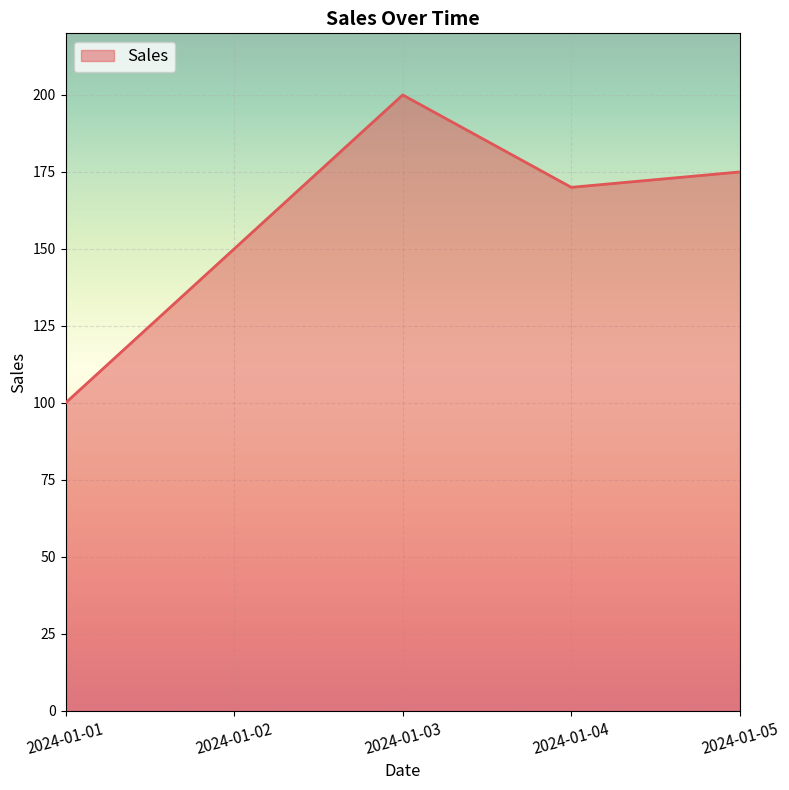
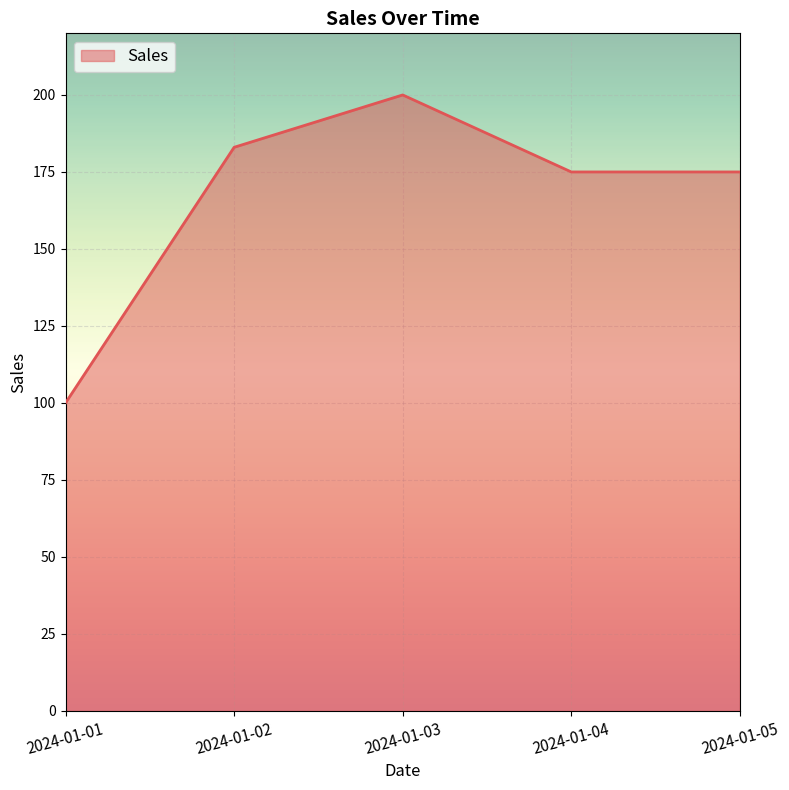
  {
    "2024-01-01": 100,
-   "2024-01-02": 150,
+   "2024-01-02": 183,
    "2024-01-03": 200,
-   "2024-01-04": 170,
+   "2024-01-04": 175,
    "2024-01-05": 175
  }
